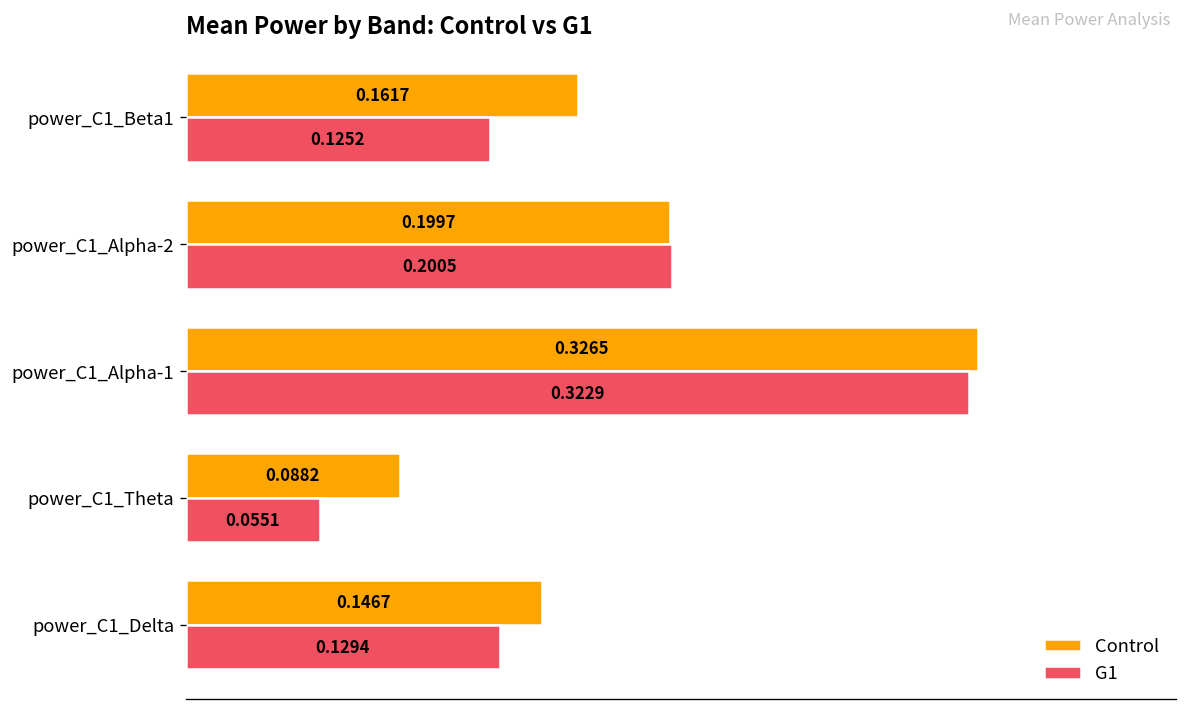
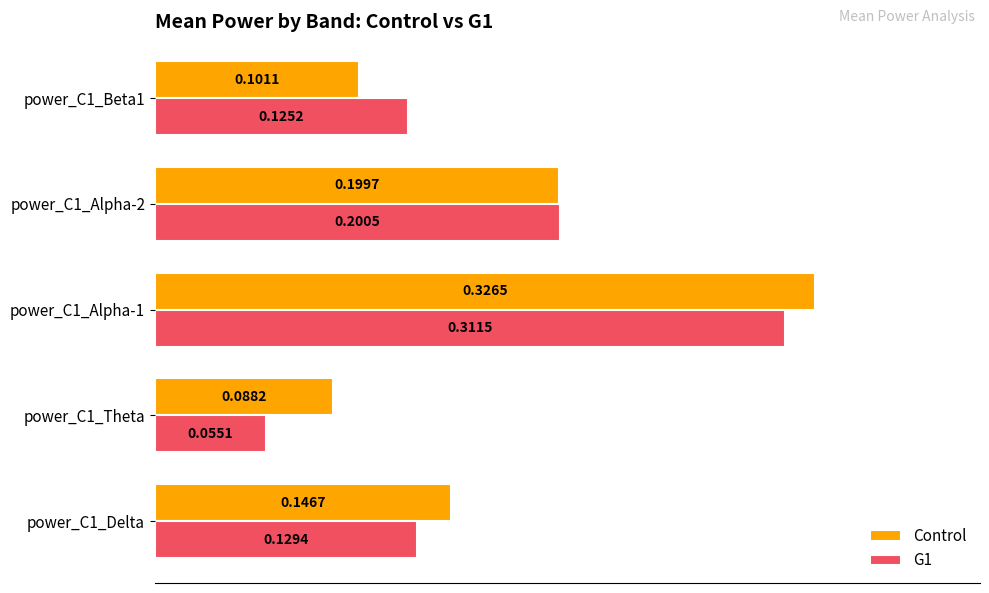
  {
    "Control": {
-     "power_C1_Beta1": 0.1617,
+     "power_C1_Beta1": 0.1011,
      "power_C1_Alpha-2": 0.1997,
      "power_C1_Alpha-1": 0.3265,
      "power_C1_Theta": 0.0882,
      "power_C1_Delta": 0.1467
    },
    "G1": {
      "power_C1_Beta1": 0.1252,
      "power_C1_Alpha-2": 0.2005,
-     "power_C1_Alpha-1": 0.3229,
+     "power_C1_Alpha-1": 0.3115,
      "power_C1_Theta": 0.0551,
      "power_C1_Delta": 0.1294
    }
  }
